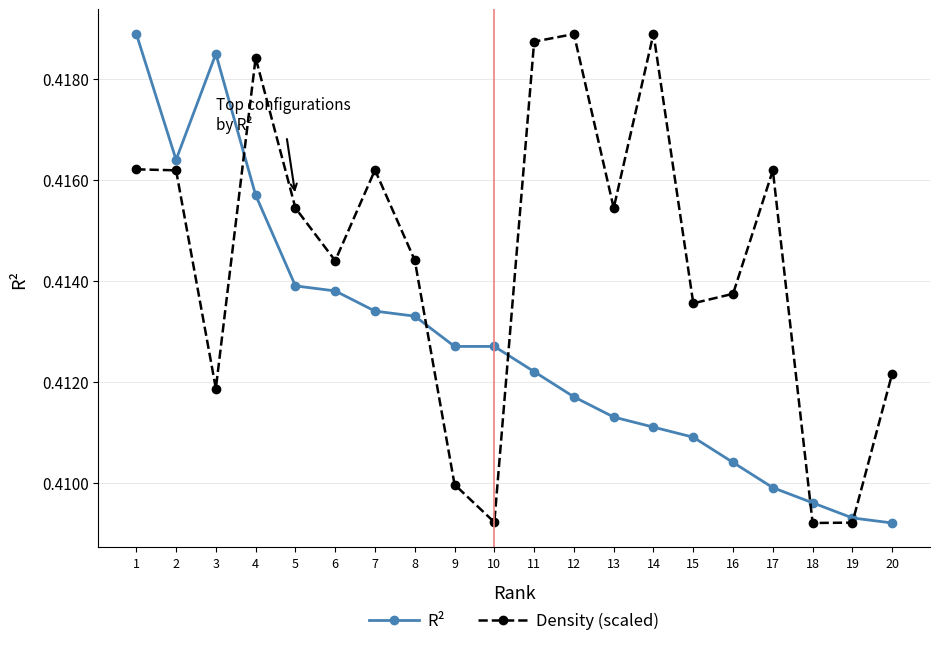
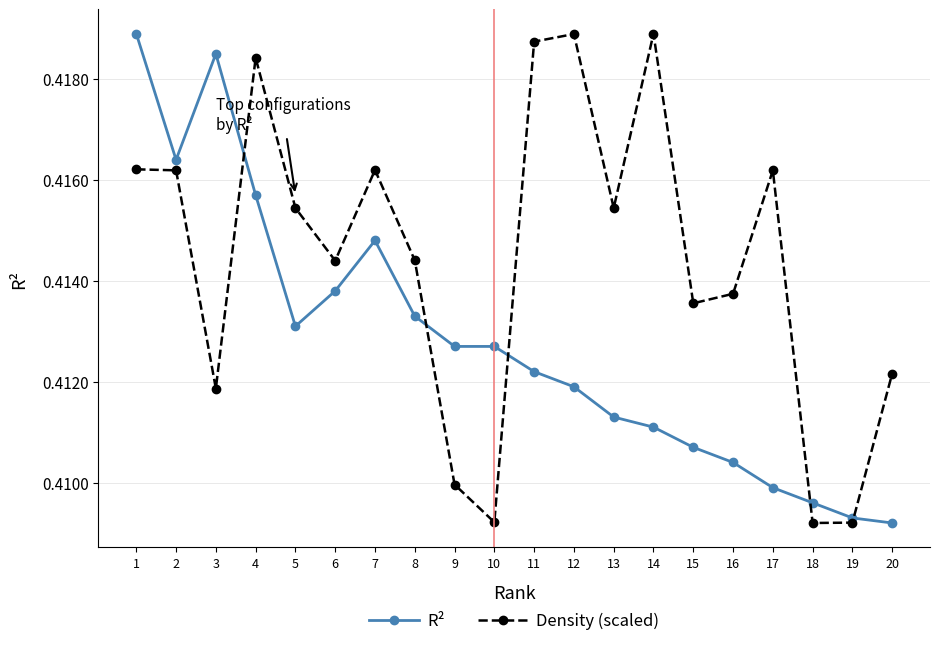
  {
    "R²": {
      "1": 0.4189,
      "2": 0.4164,
      "3": 0.4185,
      "4": 0.4157,
-     "5": 0.4139,
+     "5": 0.4131,
      "6": 0.4138,
-     "7": 0.4134,
+     "7": 0.4148,
      "8": 0.4133,
      "9": 0.4127,
      "10": 0.4127,
      "11": 0.4122,
-     "12": 0.4117,
+     "12": 0.4119,
      "13": 0.4113,
      "14": 0.4111,
-     "15": 0.4109,
+     "15": 0.4107,
      "16": 0.4104,
      "17": 0.4099,
      "18": 0.4096,
      "19": 0.4093,
      "20": 0.4092
    },
    "Density (scaled)": {
      "1": 0.4162,
      "2": 0.4162,
      "3": 0.4119,
      "4": 0.4184,
      "5": 0.4154,
      "6": 0.4144,
      "7": 0.4162,
      "8": 0.4144,
      "9": 0.4100,
      "10": 0.4092,
      "11": 0.4187,
      "12": 0.4189,
      "13": 0.4154,
      "14": 0.4189,
      "15": 0.4136,
      "16": 0.4137,
      "17": 0.4162,
      "18": 0.4092,
      "19": 0.4092,
      "20": 0.4122
    }
  }
